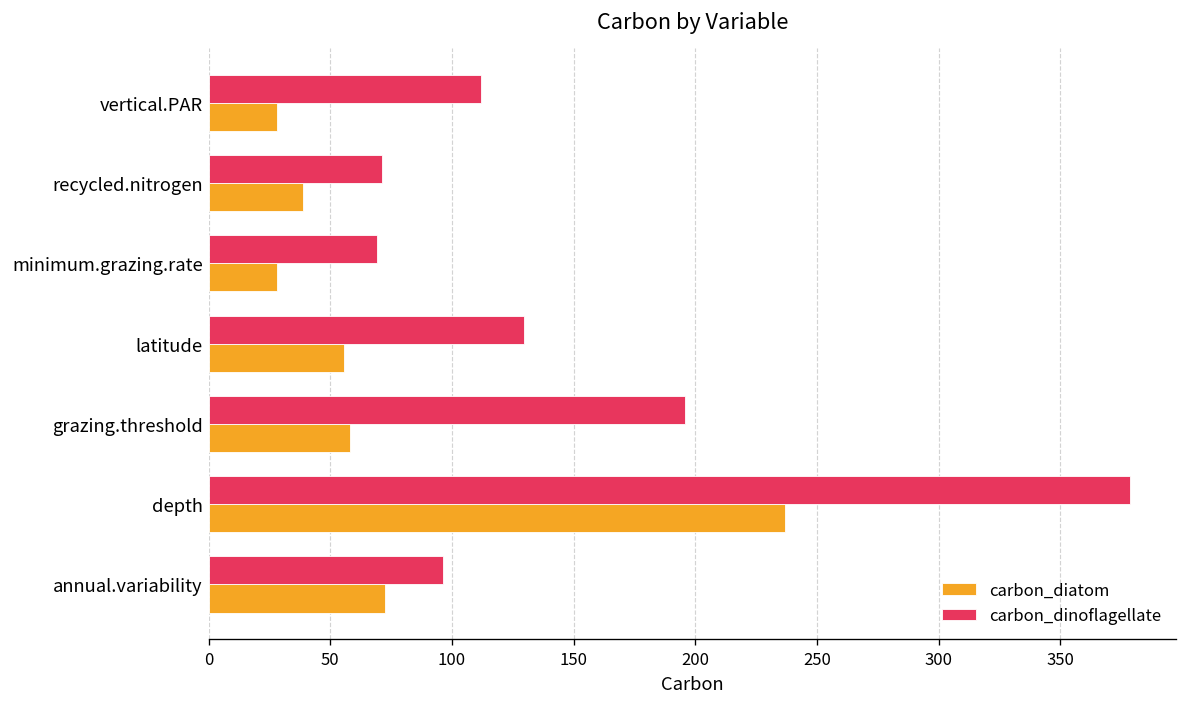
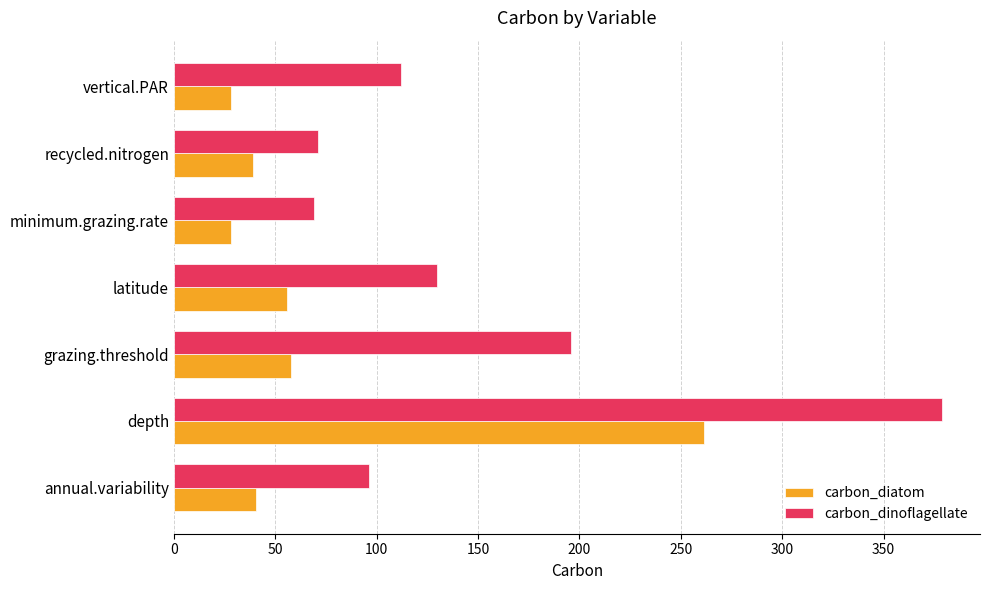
  {
    "carbon_diatom": {
      "vertical.PAR": 28,
      "recycled.nitrogen": 39,
      "minimum.grazing.rate": 28,
      "latitude": 56,
      "grazing.threshold": 58,
-     "depth": 237,
-     "annual.variability": 72
+     "depth": 261,
+     "annual.variability": 41
    },
    "carbon_dinoflagellate": {
      "vertical.PAR": 112,
      "recycled.nitrogen": 71,
      "minimum.grazing.rate": 69,
      "latitude": 130,
      "grazing.threshold": 196,
      "depth": 379,
      "annual.variability": 96
    }
  }
